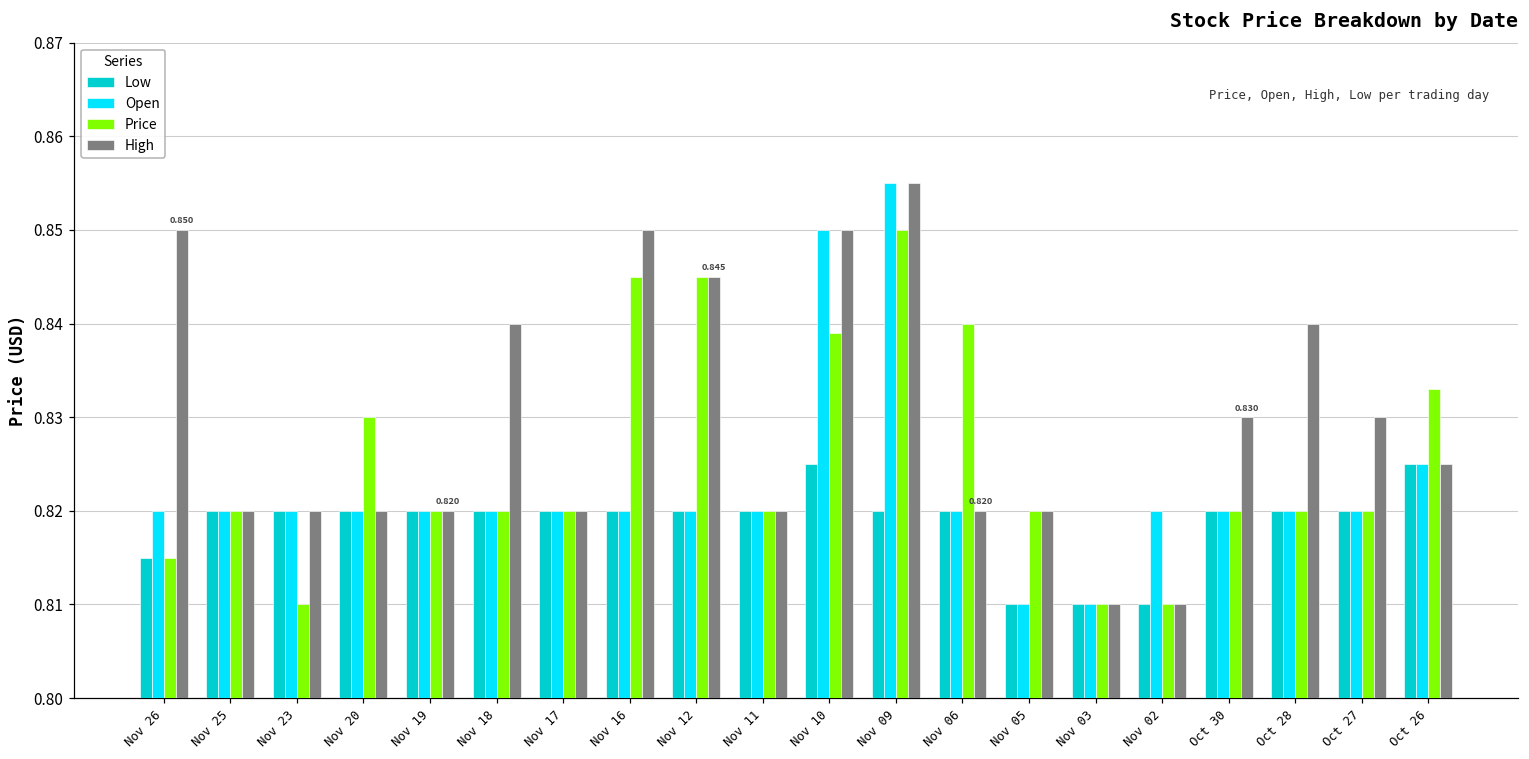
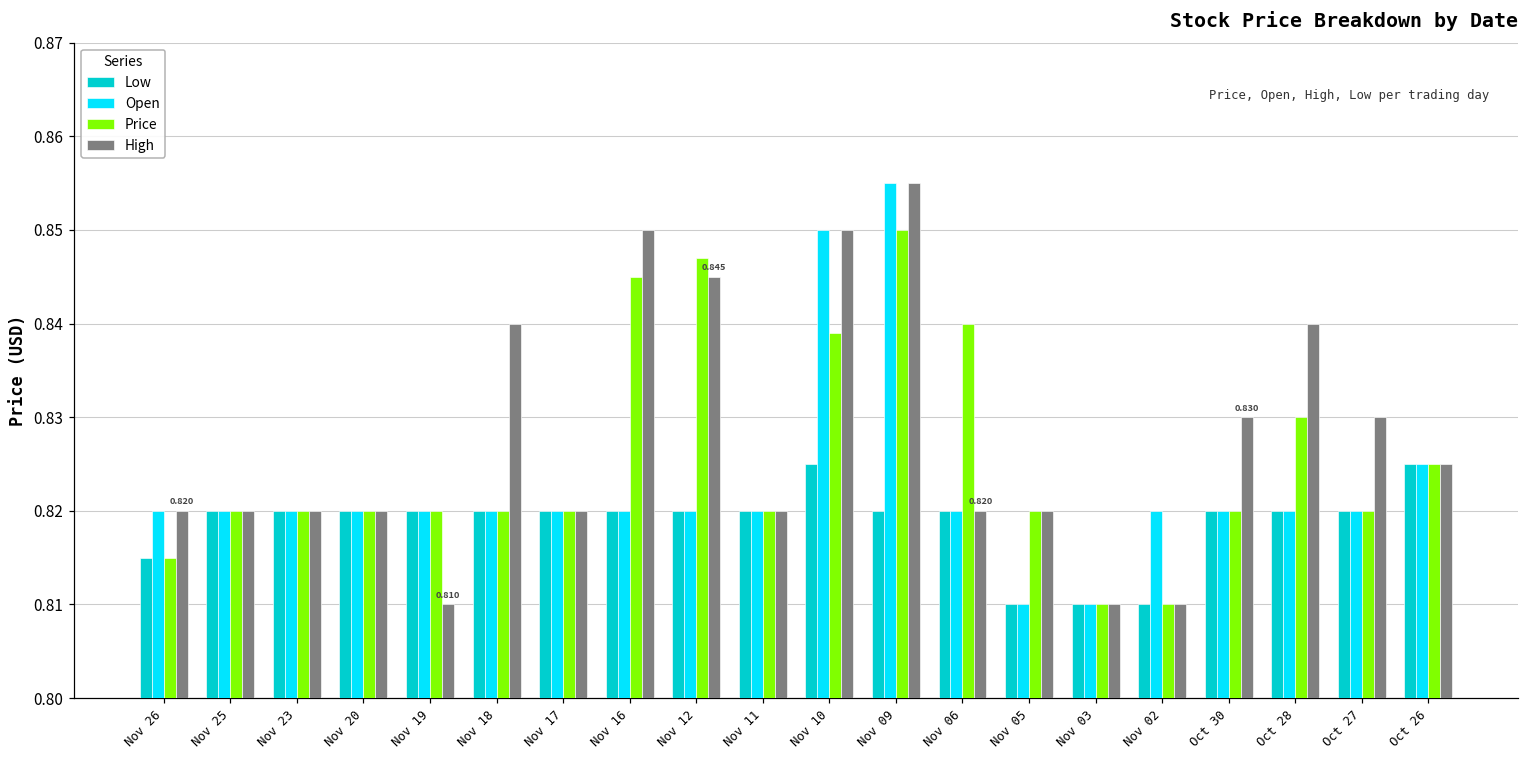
  {
    "Price": {
      "Nov 26": 0.815,
      "Nov 25": 0.820,
-     "Nov 23": 0.81,
-     "Nov 20": 0.83,
+     "Nov 23": 0.82,
+     "Nov 20": 0.82,
      "Nov 18": 0.820,
      "Nov 17": 0.820,
      "Nov 16": 0.845,
-     "Nov 12": 0.845,
+     "Nov 12": 0.847,
      "Nov 11": 0.820,
      "Nov 10": 0.839,
      "Nov 09": 0.850,
      "Nov 06": 0.840,
      "Nov 05": 0.820,
      "Nov 03": 0.810,
      "Nov 02": 0.810,
      "Oct 30": 0.820,
-     "Oct 28": 0.82,
+     "Oct 28": 0.83,
      "Oct 27": 0.820,
-     "Oct 26": 0.833
+     "Oct 26": 0.825
    },
    "High": {
-     "Nov 26": 0.850,
-     "Nov 19": 0.820
+     "Nov 26": 0.820,
+     "Nov 19": 0.810
    }
  }
